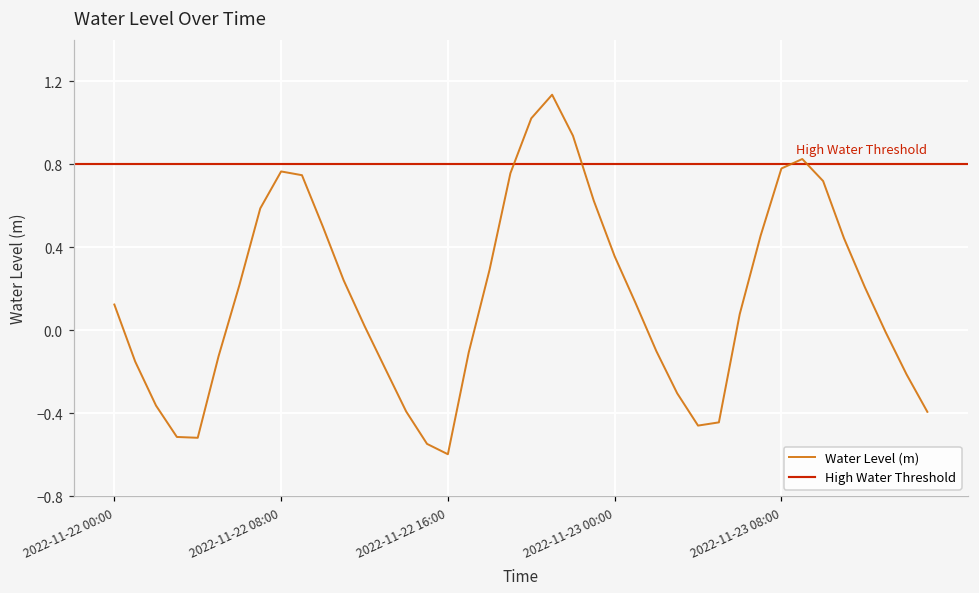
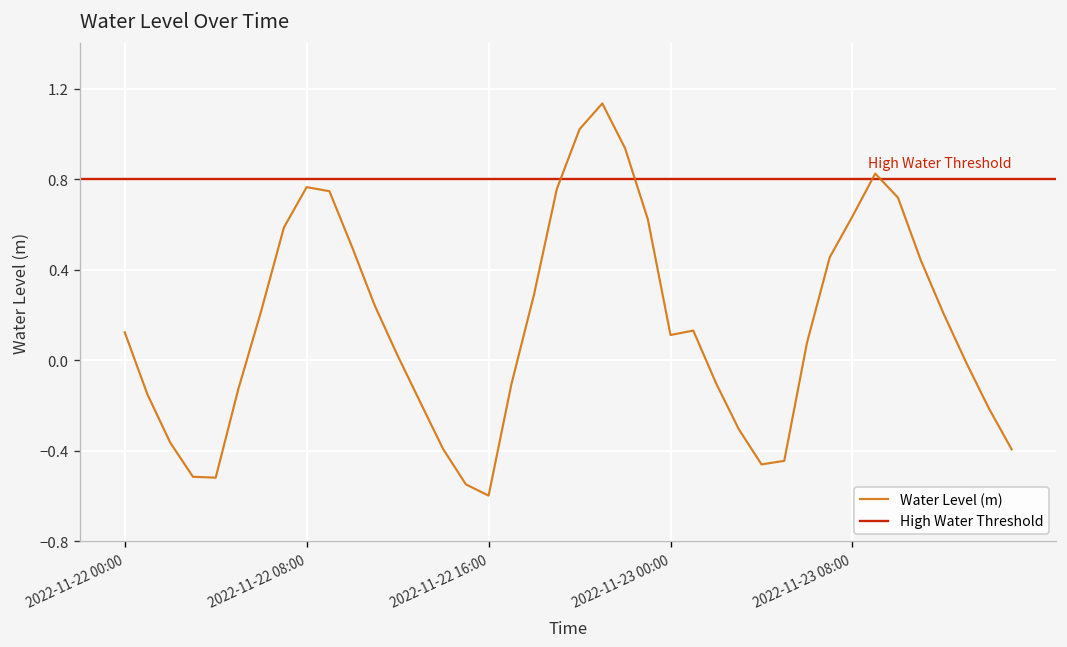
  {
    "2022-11-22 00:00": 0.12,
    "2022-11-22 08:00": 0.76,
    "2022-11-22 16:00": -0.60,
-   "2022-11-23 00:00": 0.36,
-   "2022-11-23 08:00": 0.78
+   "2022-11-23 00:00": 0.11,
+   "2022-11-23 08:00": 0.64
  }
